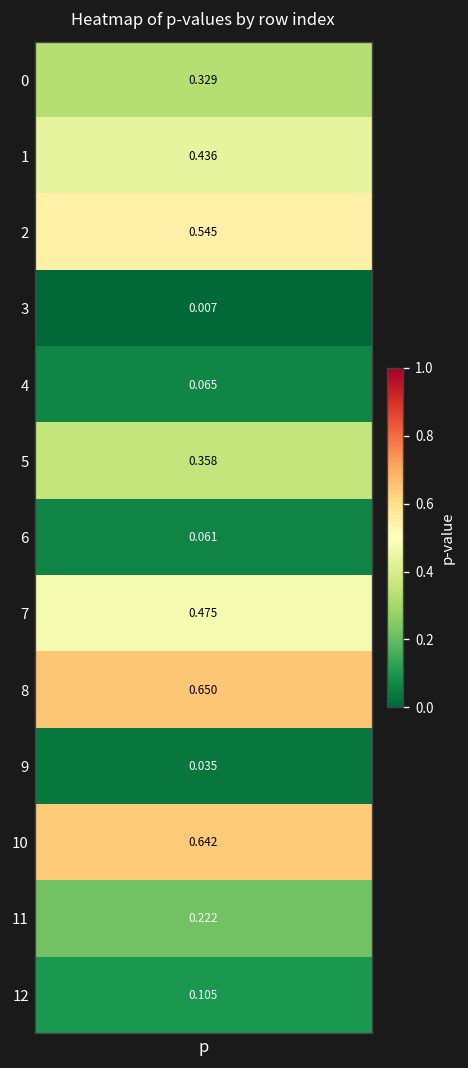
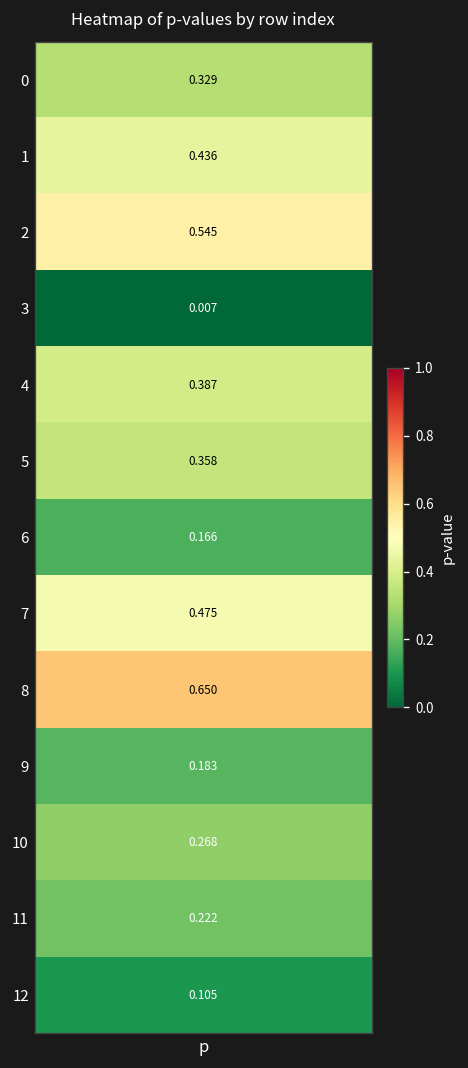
  {
    "0": {
      "p": 0.329
    },
    "1": {
      "p": 0.436
    },
    "2": {
      "p": 0.545
    },
    "3": {
      "p": 0.007
    },
    "4": {
-     "p": 0.065
+     "p": 0.387
    },
    "5": {
      "p": 0.358
    },
    "6": {
-     "p": 0.061
+     "p": 0.166
    },
    "7": {
      "p": 0.475
    },
    "8": {
      "p": 0.650
    },
    "9": {
-     "p": 0.035
+     "p": 0.183
    },
    "10": {
-     "p": 0.642
+     "p": 0.268
    },
    "11": {
      "p": 0.222
    },
    "12": {
      "p": 0.105
    }
  }
